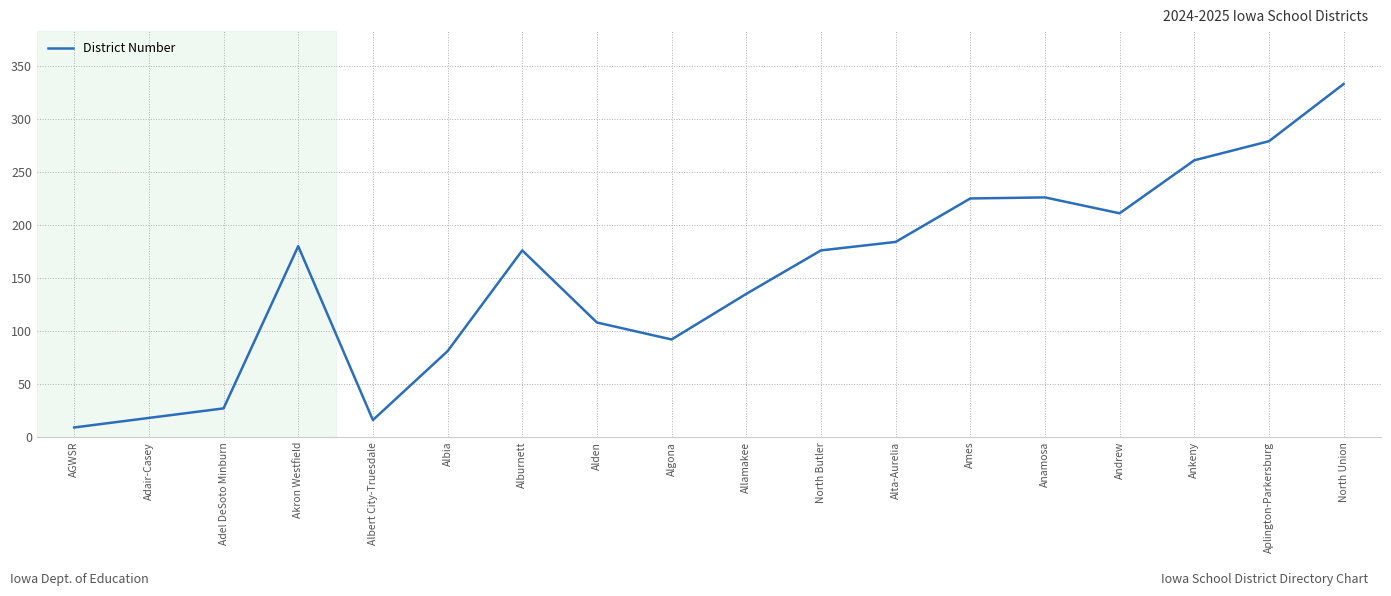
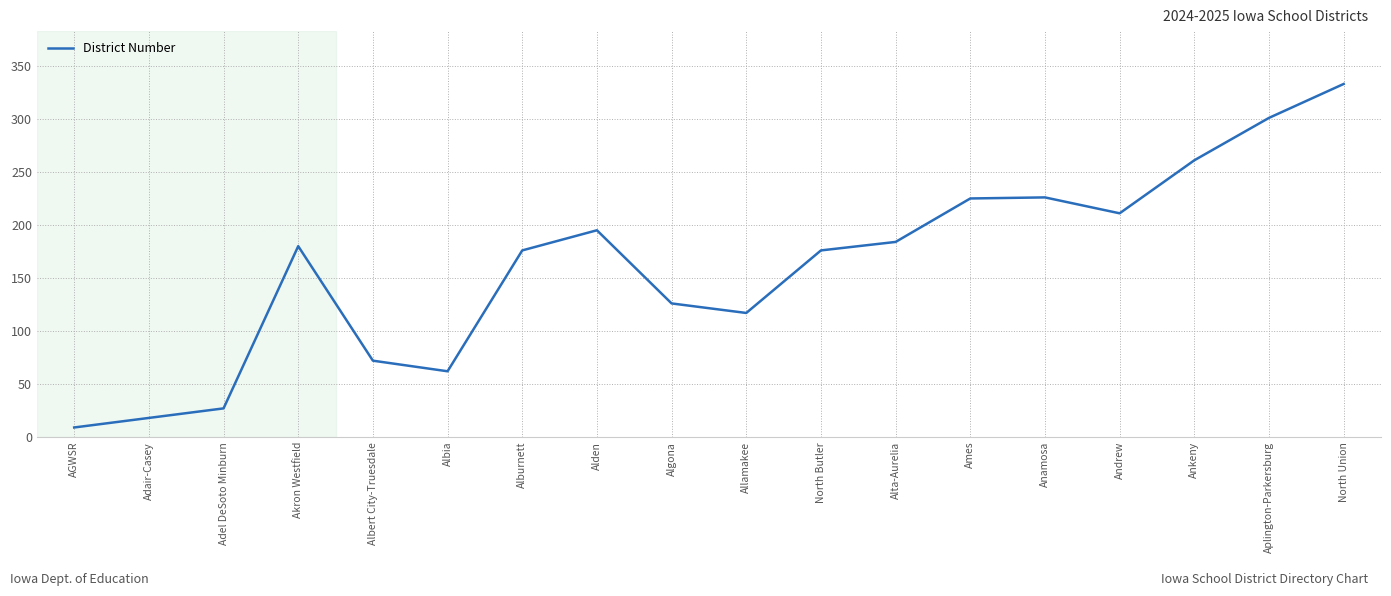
  {
    "AGWSR": 9,
    "Adair-Casey": 18,
    "Adel DeSoto Minburn": 27,
    "Akron Westfield": 180,
-   "Albert City-Truesdale": 16,
-   "Albia": 81,
+   "Albert City-Truesdale": 72,
+   "Albia": 62,
    "Alburnett": 176,
-   "Alden": 108,
-   "Algona": 92,
-   "Allamakee": 135,
+   "Alden": 195,
+   "Algona": 126,
+   "Allamakee": 117,
    "North Butler": 176,
    "Alta-Aurelia": 184,
    "Ames": 225,
    "Anamosa": 226,
    "Andrew": 211,
    "Ankeny": 261,
-   "Aplington-Parkersburg": 279,
+   "Aplington-Parkersburg": 301,
    "North Union": 333
  }
